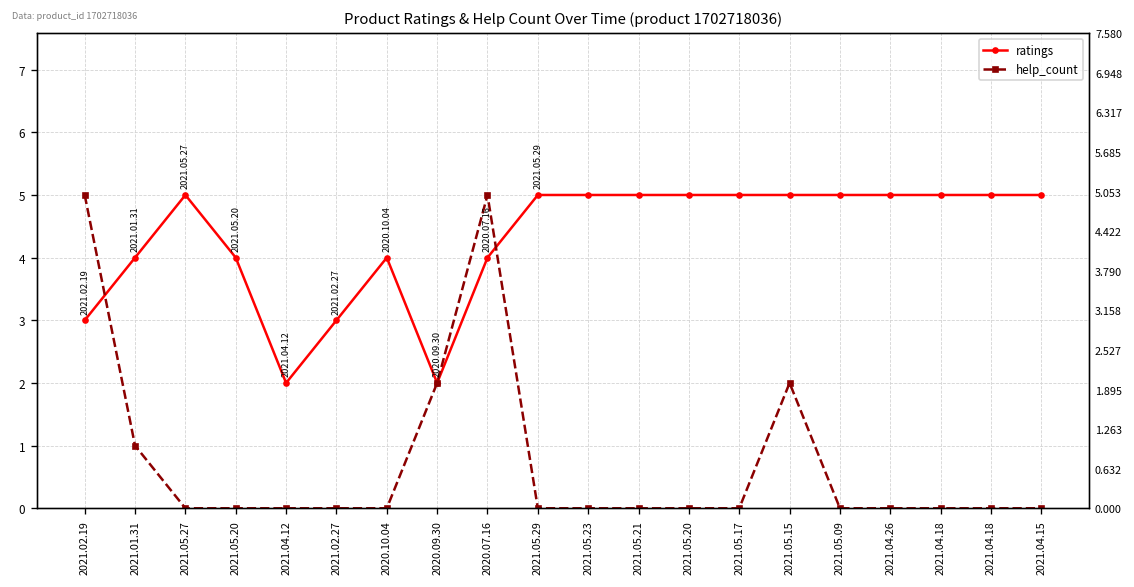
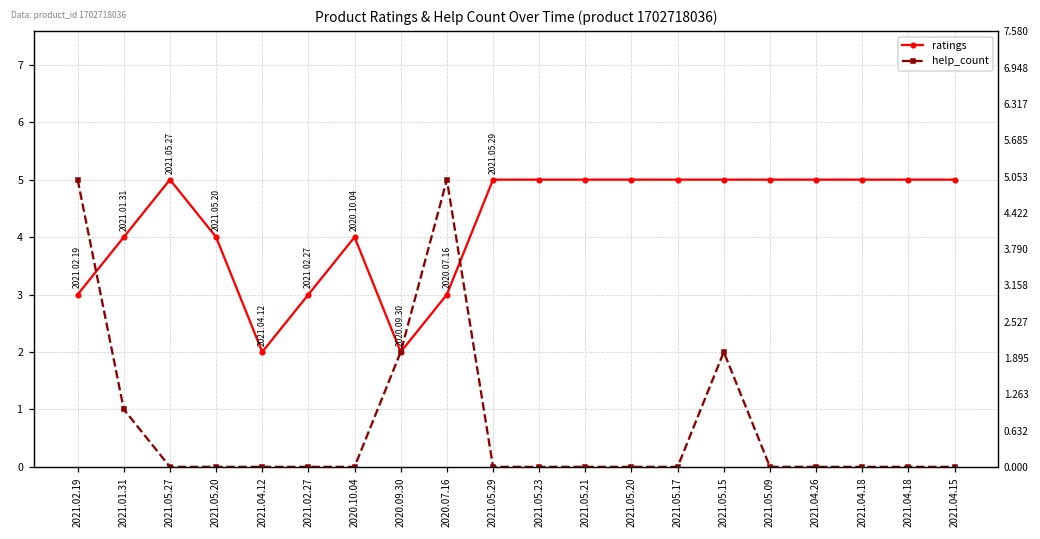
  {
    "ratings": {
-     "2020.07.16": 4,
+     "2020.07.16": 3,
      "2021.05.23": 5,
      "2021.05.21": 5,
      "2021.05.17": 5,
      "2021.05.15": 5,
      "2021.05.09": 5,
      "2021.04.26": 5,
      "2021.04.15": 5
    },
    "help_count": {
      "2021.02.19": 5,
      "2021.01.31": 1,
      "2021.05.27": 0,
      "2021.04.12": 0,
      "2021.02.27": 0,
      "2020.10.04": 0,
      "2020.07.16": 5,
      "2021.05.29": 0,
      "2021.05.23": 0,
      "2021.05.21": 0,
      "2021.05.17": 0,
      "2021.05.15": 2,
      "2021.05.09": 0,
      "2021.04.26": 0,
      "2021.04.15": 0
    }
  }
